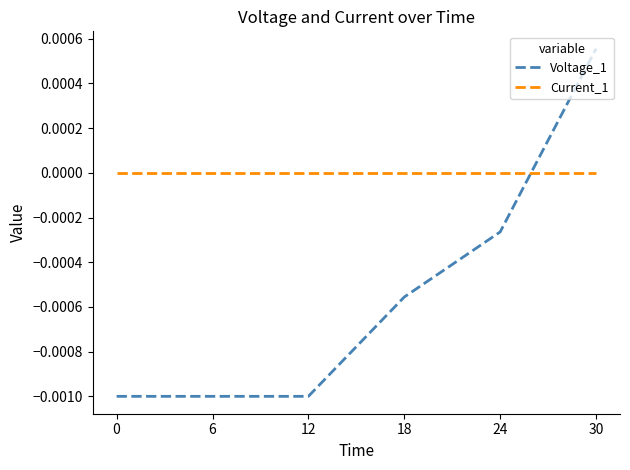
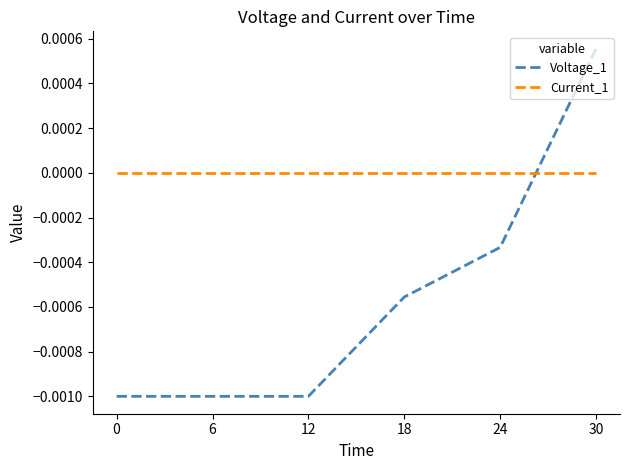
  {
    "Voltage_1": {
      "0": -0.00100,
      "6": -0.00100,
      "12": -0.00100,
      "18": -0.00056,
-     "24": -0.00026
+     "24": -0.00033
    },
    "Current_1": {
      "0": 0.00000,
      "6": 0.00000,
      "12": 0.00000,
      "18": 0.00000,
      "24": 0.00000,
      "30": 0.00000
    }
  }
